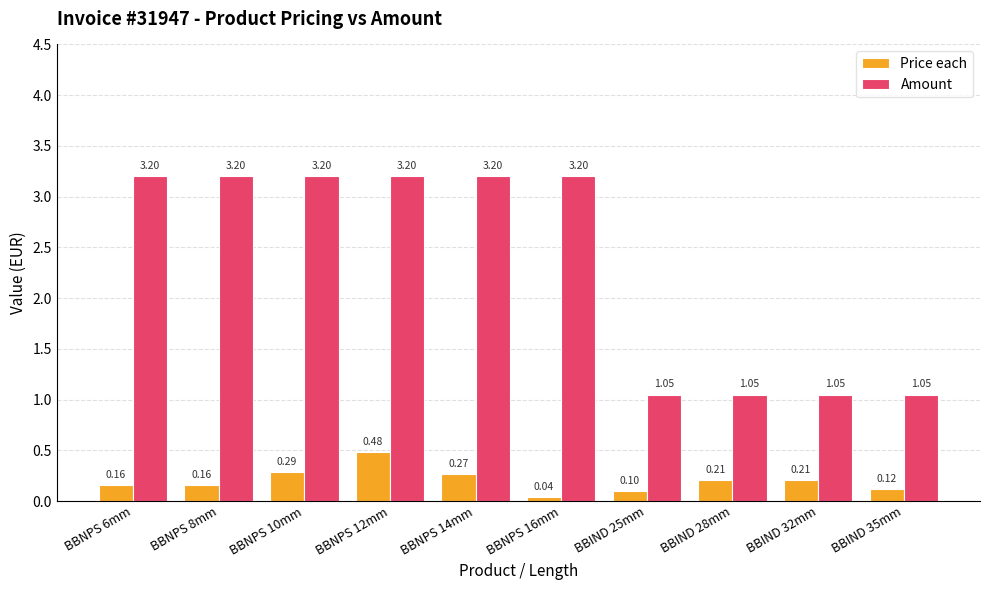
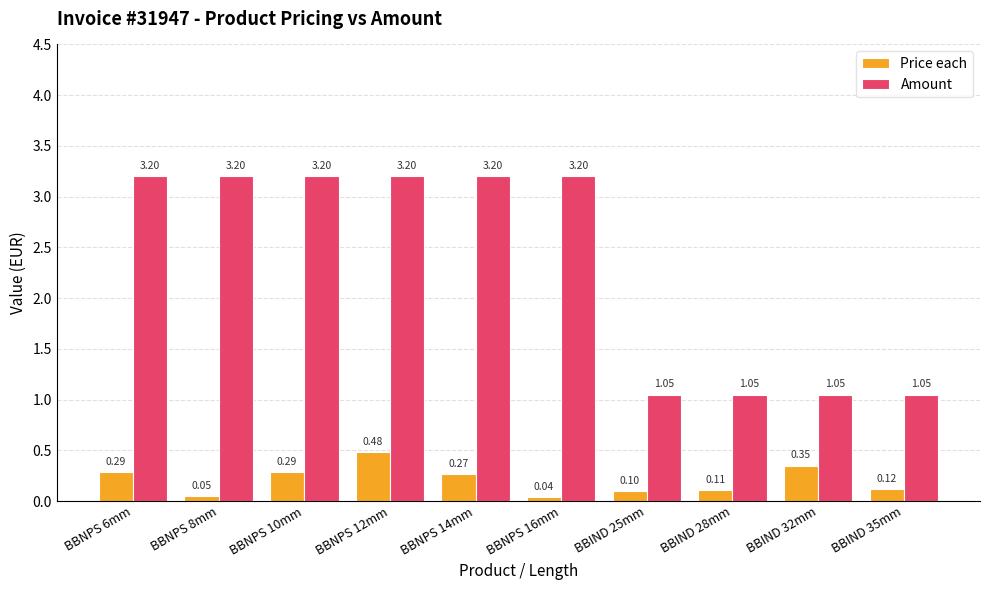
  {
    "Price each": {
-     "BBNPS 6mm": 0.16,
-     "BBNPS 8mm": 0.16,
+     "BBNPS 6mm": 0.29,
+     "BBNPS 8mm": 0.05,
      "BBNPS 10mm": 0.29,
      "BBNPS 12mm": 0.48,
      "BBNPS 14mm": 0.27,
      "BBNPS 16mm": 0.04,
      "BBIND 25mm": 0.10,
-     "BBIND 28mm": 0.21,
-     "BBIND 32mm": 0.21,
+     "BBIND 28mm": 0.11,
+     "BBIND 32mm": 0.35,
      "BBIND 35mm": 0.12
    },
    "Amount": {
      "BBNPS 6mm": 3.20,
      "BBNPS 8mm": 3.20,
      "BBNPS 10mm": 3.20,
      "BBNPS 12mm": 3.20,
      "BBNPS 14mm": 3.20,
      "BBNPS 16mm": 3.20,
      "BBIND 25mm": 1.05,
      "BBIND 28mm": 1.05,
      "BBIND 32mm": 1.05,
      "BBIND 35mm": 1.05
    }
  }
